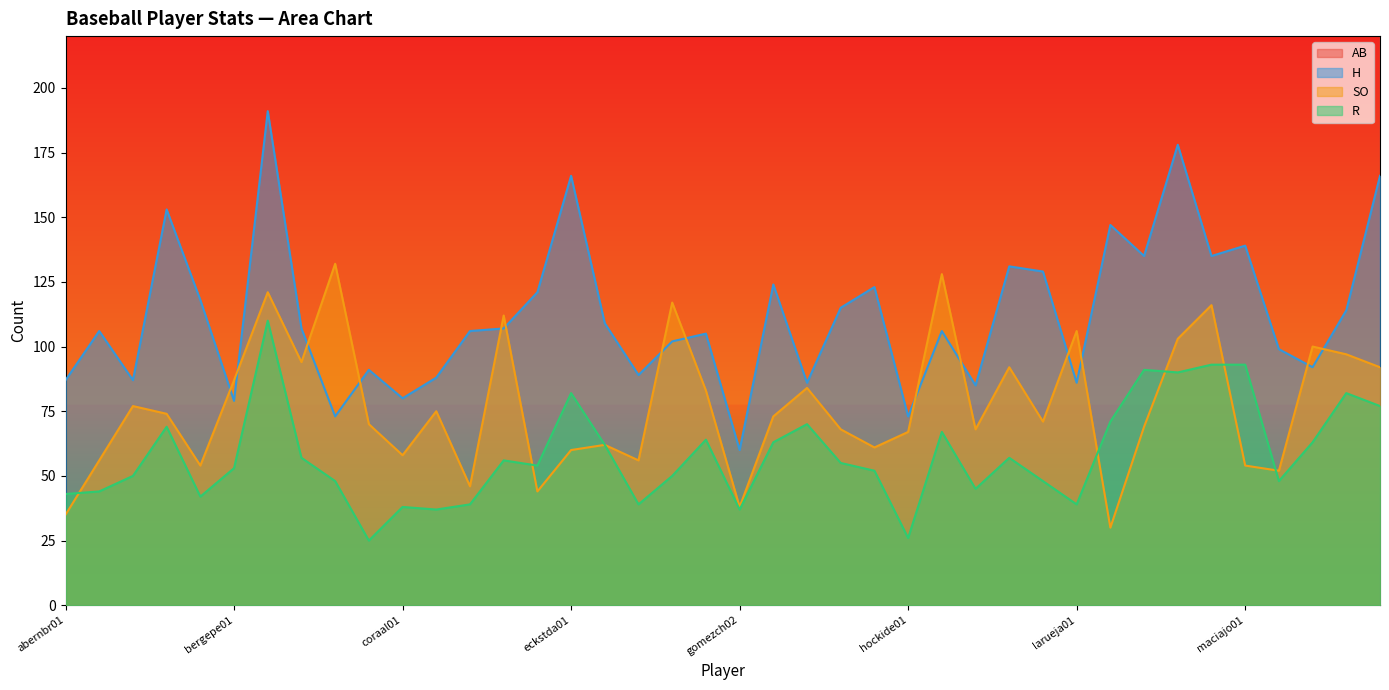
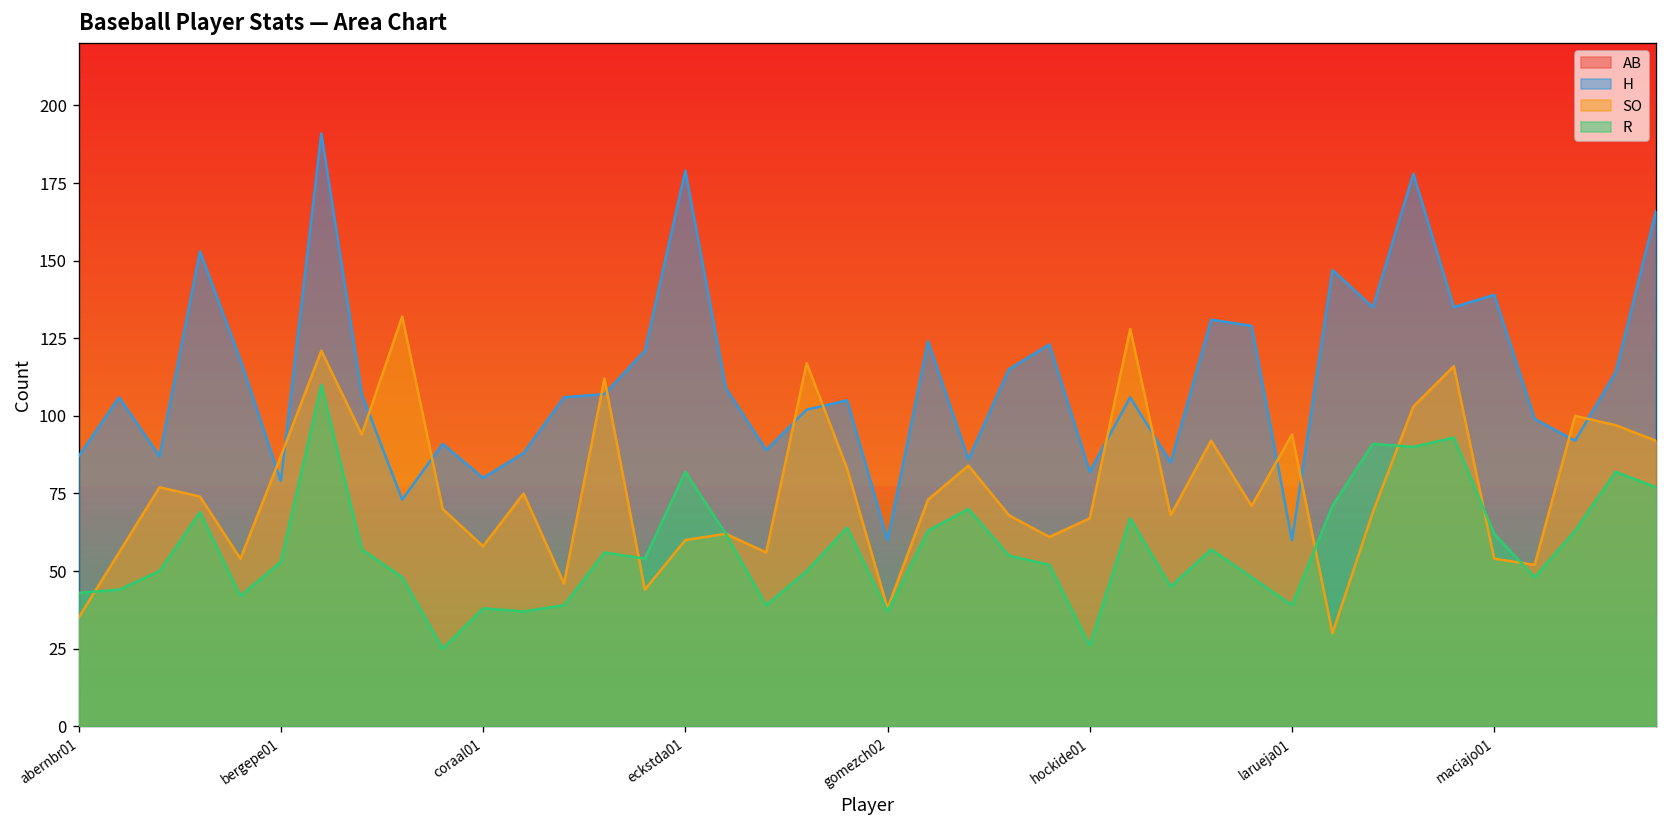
  {
    "H": {
      "abernbr01": 87,
      "bergepe01": 79,
      "coraal01": 80,
-     "eckstda01": 166,
+     "eckstda01": 179,
      "gomezch02": 60,
-     "hockide01": 73,
-     "larueja01": 86,
+     "hockide01": 82,
+     "larueja01": 60,
      "maciajo01": 139
    },
    "SO": {
      "abernbr01": 35,
      "bergepe01": 87,
      "coraal01": 58,
      "eckstda01": 60,
      "hockide01": 67,
-     "larueja01": 106,
+     "larueja01": 94,
      "maciajo01": 54
    },
    "R": {
      "abernbr01": 43,
      "bergepe01": 53,
      "coraal01": 38,
      "eckstda01": 82,
      "hockide01": 26,
      "larueja01": 39,
-     "maciajo01": 93
+     "maciajo01": 62
    }
  }
